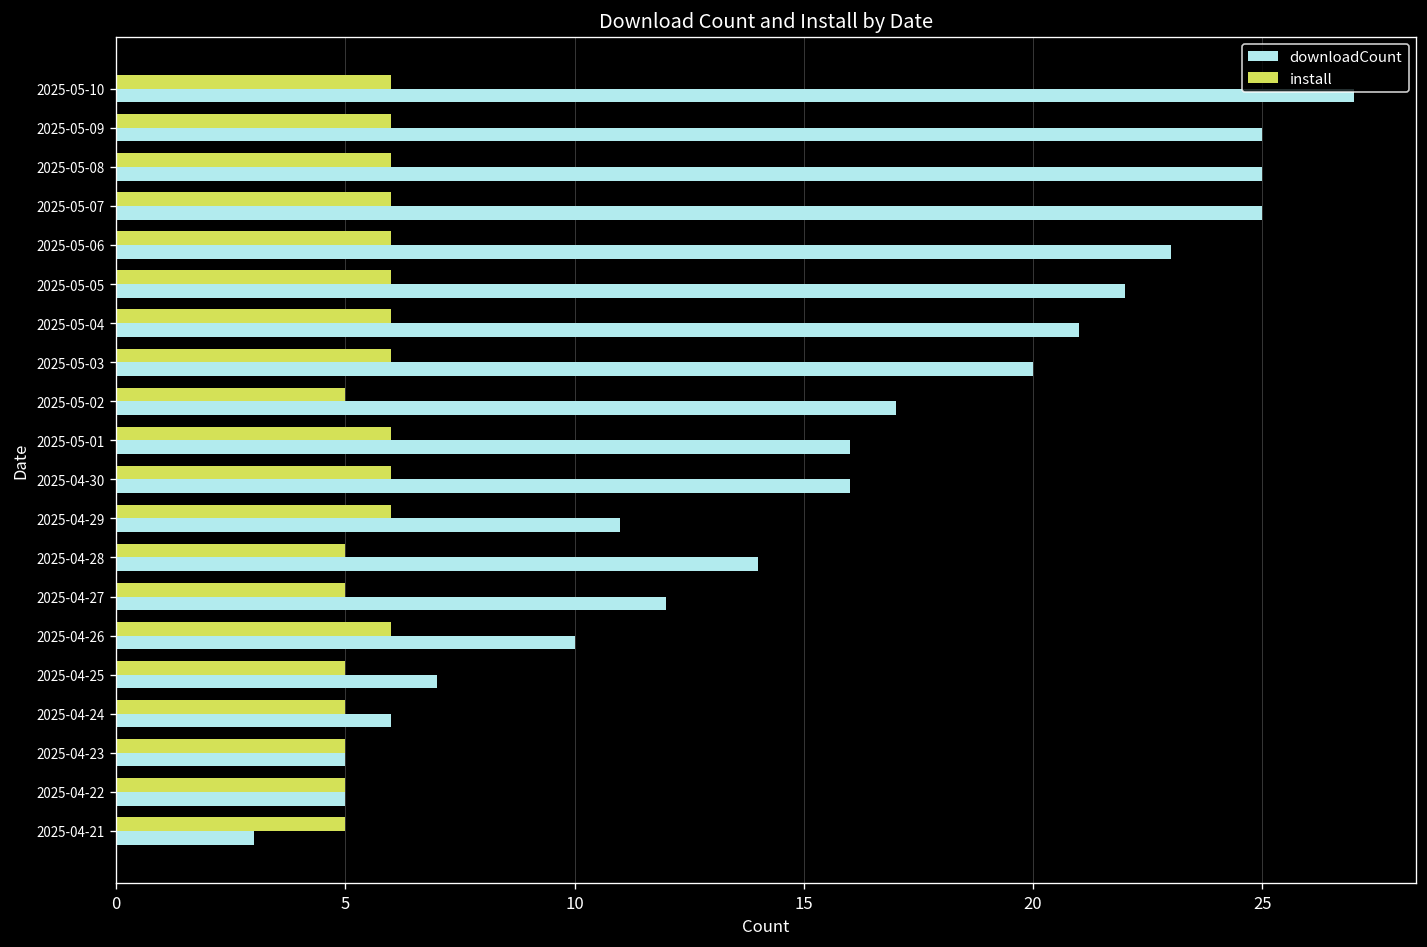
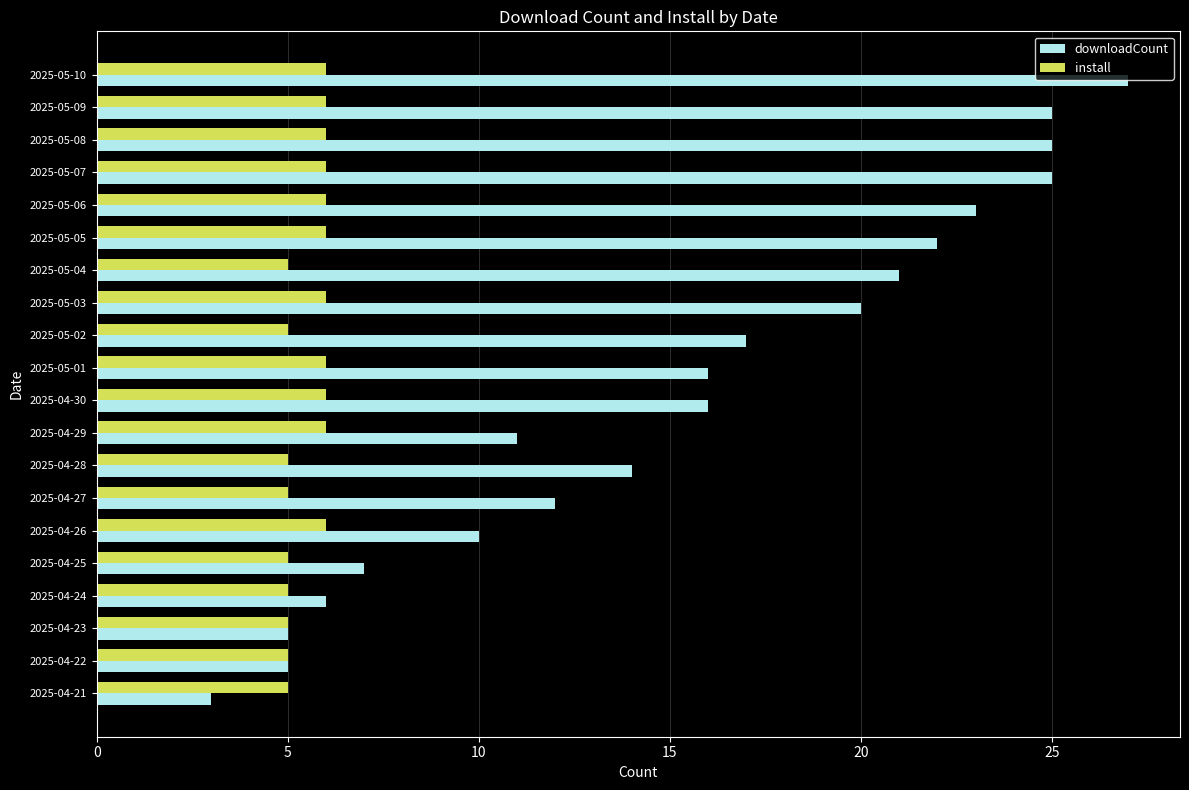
  {
    "downloadCount": {
      "2025-05-10": 27,
      "2025-05-09": 25,
      "2025-05-08": 25,
      "2025-05-07": 25,
      "2025-05-06": 23,
      "2025-05-05": 22,
      "2025-05-04": 21,
      "2025-05-03": 20,
      "2025-05-02": 17,
      "2025-05-01": 16,
      "2025-04-30": 16,
      "2025-04-29": 11,
      "2025-04-28": 14,
      "2025-04-27": 12,
      "2025-04-26": 10,
      "2025-04-25": 7,
      "2025-04-24": 6,
      "2025-04-23": 5,
      "2025-04-22": 5,
      "2025-04-21": 3
    },
    "install": {
      "2025-05-10": 6,
      "2025-05-09": 6,
      "2025-05-08": 6,
      "2025-05-07": 6,
      "2025-05-06": 6,
      "2025-05-05": 6,
-     "2025-05-04": 6,
+     "2025-05-04": 5,
      "2025-05-03": 6,
      "2025-05-02": 5,
      "2025-05-01": 6,
      "2025-04-30": 6,
      "2025-04-29": 6,
      "2025-04-28": 5,
      "2025-04-27": 5,
      "2025-04-26": 6,
      "2025-04-25": 5,
      "2025-04-24": 5,
      "2025-04-23": 5,
      "2025-04-22": 5,
      "2025-04-21": 5
    }
  }
